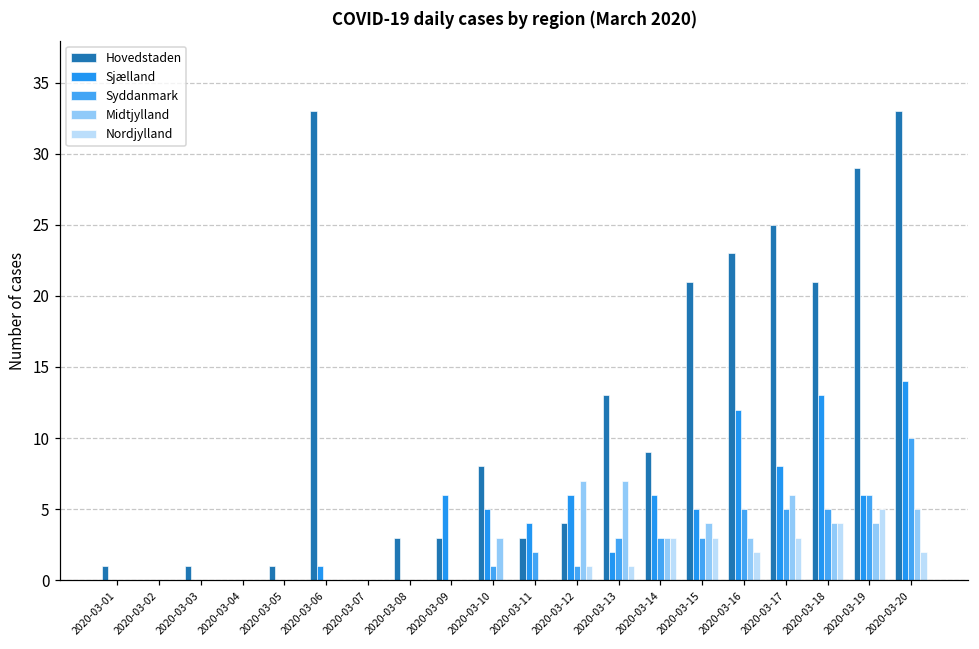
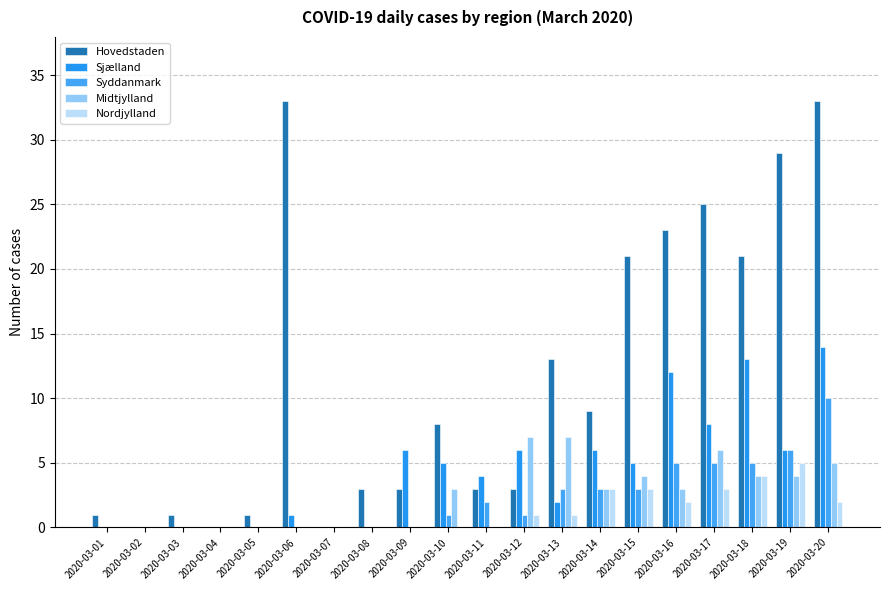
  {
    "Hovedstaden": {
      "2020-03-01": 1,
      "2020-03-02": 0,
      "2020-03-03": 1,
      "2020-03-04": 0,
      "2020-03-05": 1,
      "2020-03-06": 33,
      "2020-03-07": 0,
      "2020-03-08": 3,
      "2020-03-09": 3,
      "2020-03-10": 8,
      "2020-03-11": 3,
-     "2020-03-12": 4,
+     "2020-03-12": 3,
      "2020-03-13": 13,
      "2020-03-14": 9,
      "2020-03-15": 21,
      "2020-03-16": 23,
      "2020-03-17": 25,
      "2020-03-18": 21,
      "2020-03-19": 29,
      "2020-03-20": 33
    }
  }
